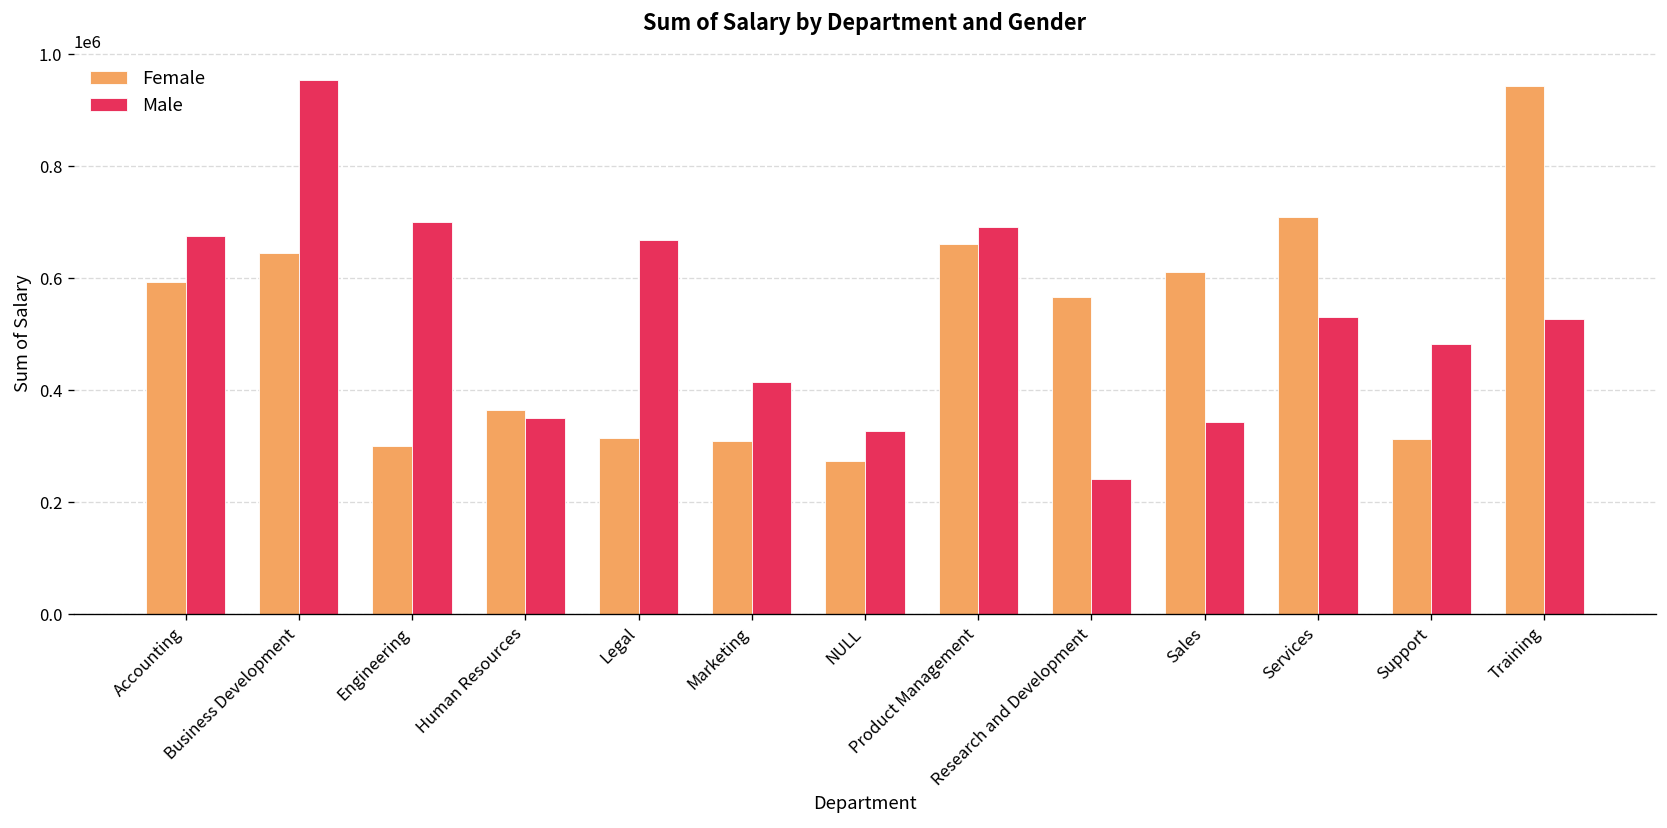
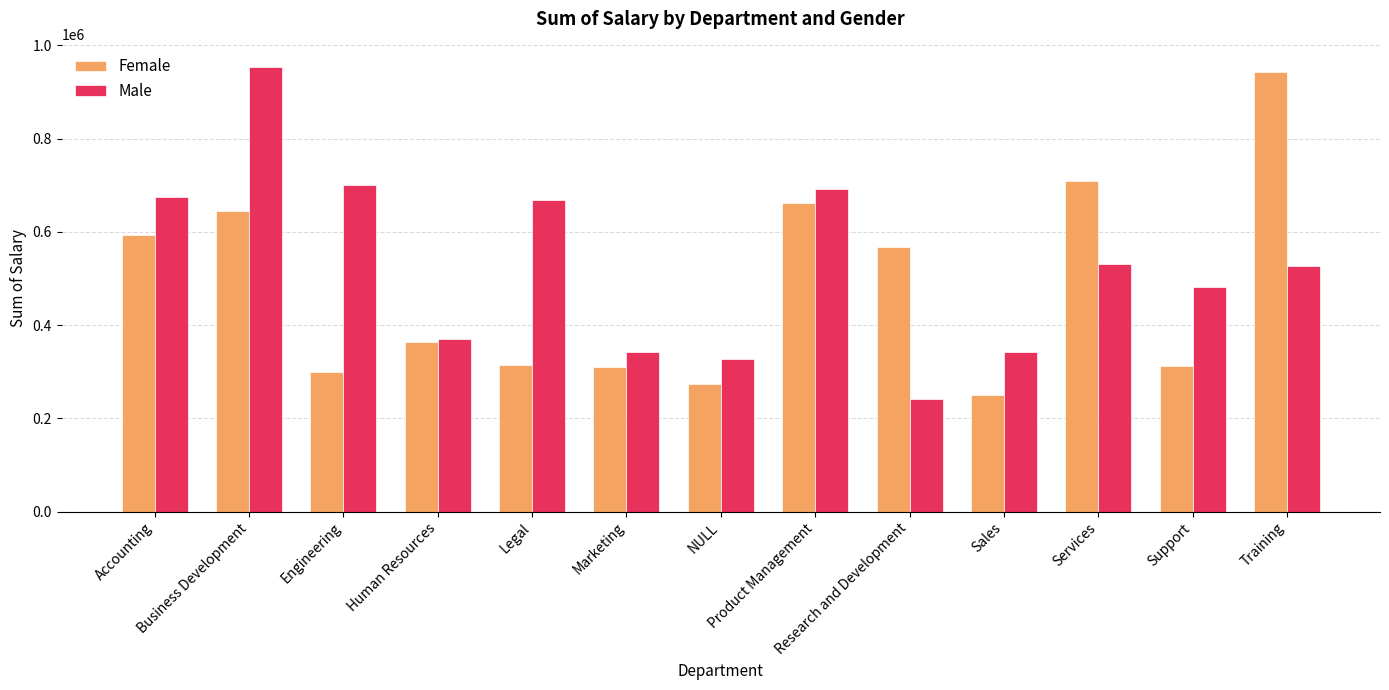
  {
    "Female": {
      "Accounting": 590000,
      "Business Development": 650000,
      "Engineering": 300000,
      "Human Resources": 360000,
      "Legal": 310000,
      "Marketing": 310000,
      "NULL": 270000,
      "Product Management": 660000,
      "Research and Development": 570000,
-     "Sales": 610000,
+     "Sales": 250000,
      "Services": 710000,
      "Support": 310000,
      "Training": 940000
    },
    "Male": {
      "Accounting": 680000,
      "Business Development": 950000,
      "Engineering": 700000,
-     "Human Resources": 350000,
+     "Human Resources": 370000,
      "Legal": 670000,
-     "Marketing": 420000,
+     "Marketing": 340000,
      "NULL": 330000,
      "Product Management": 690000,
      "Research and Development": 240000,
      "Sales": 340000,
      "Services": 530000,
      "Support": 480000,
      "Training": 530000
    }
  }
